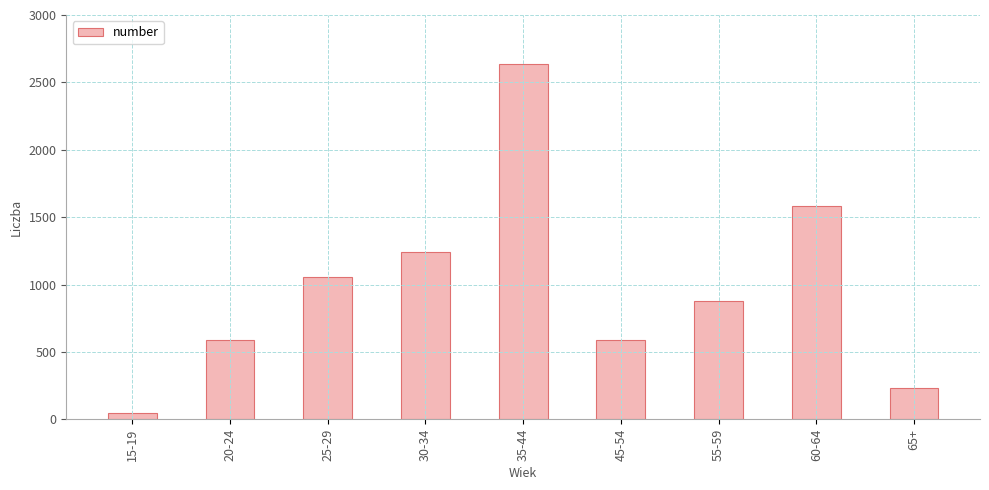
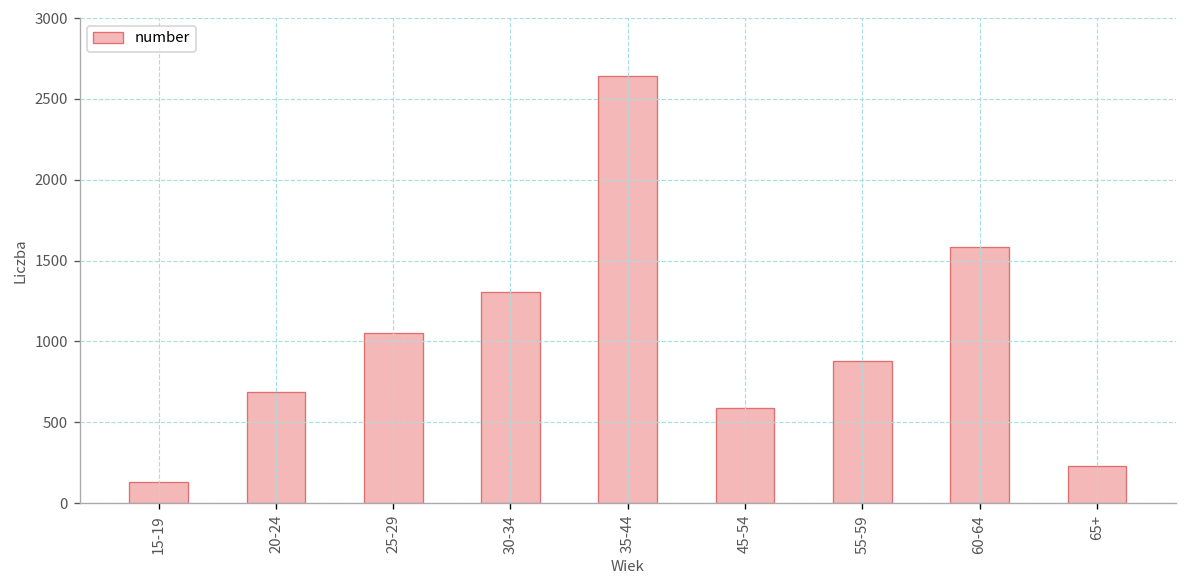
  {
-   "15-19": 50,
-   "20-24": 590,
+   "15-19": 130,
+   "20-24": 690,
    "25-29": 1050,
-   "30-34": 1240,
+   "30-34": 1310,
    "35-44": 2640,
    "45-54": 590,
    "55-59": 880,
    "60-64": 1590,
    "65+": 230
  }
